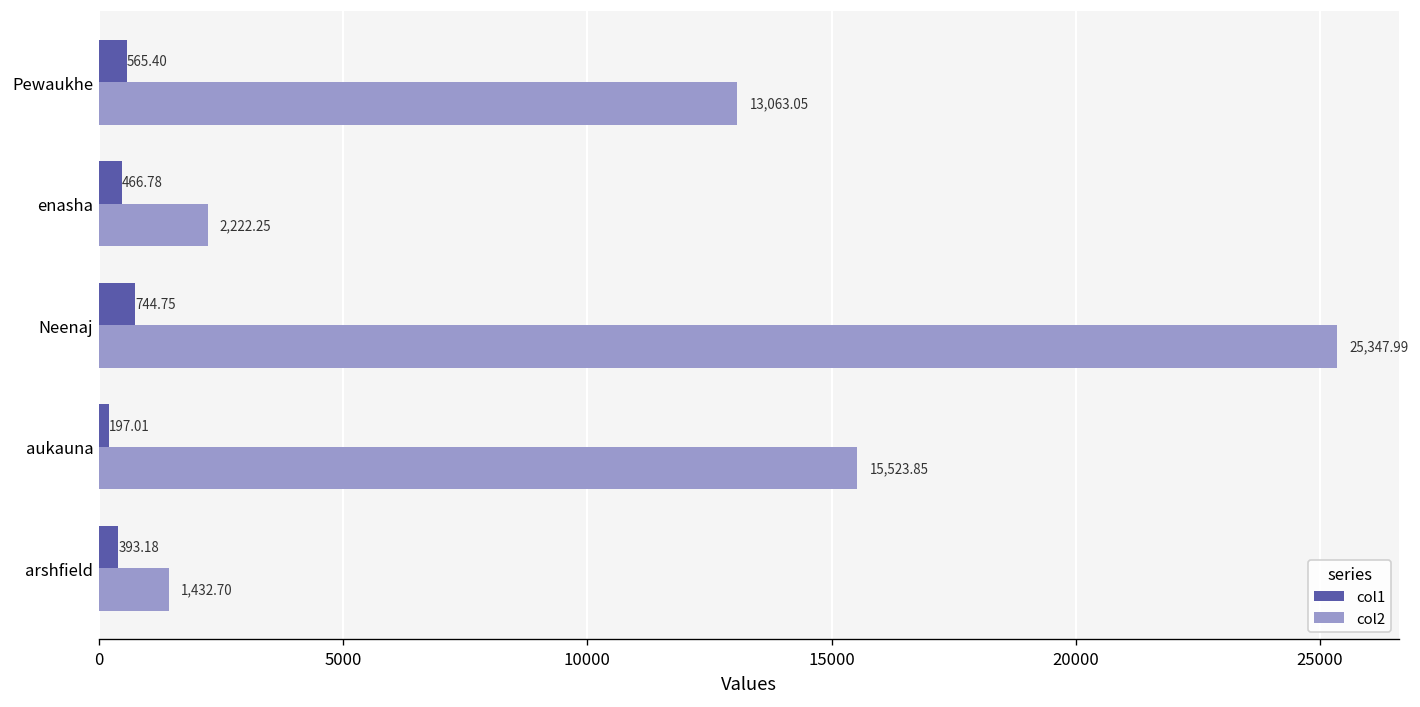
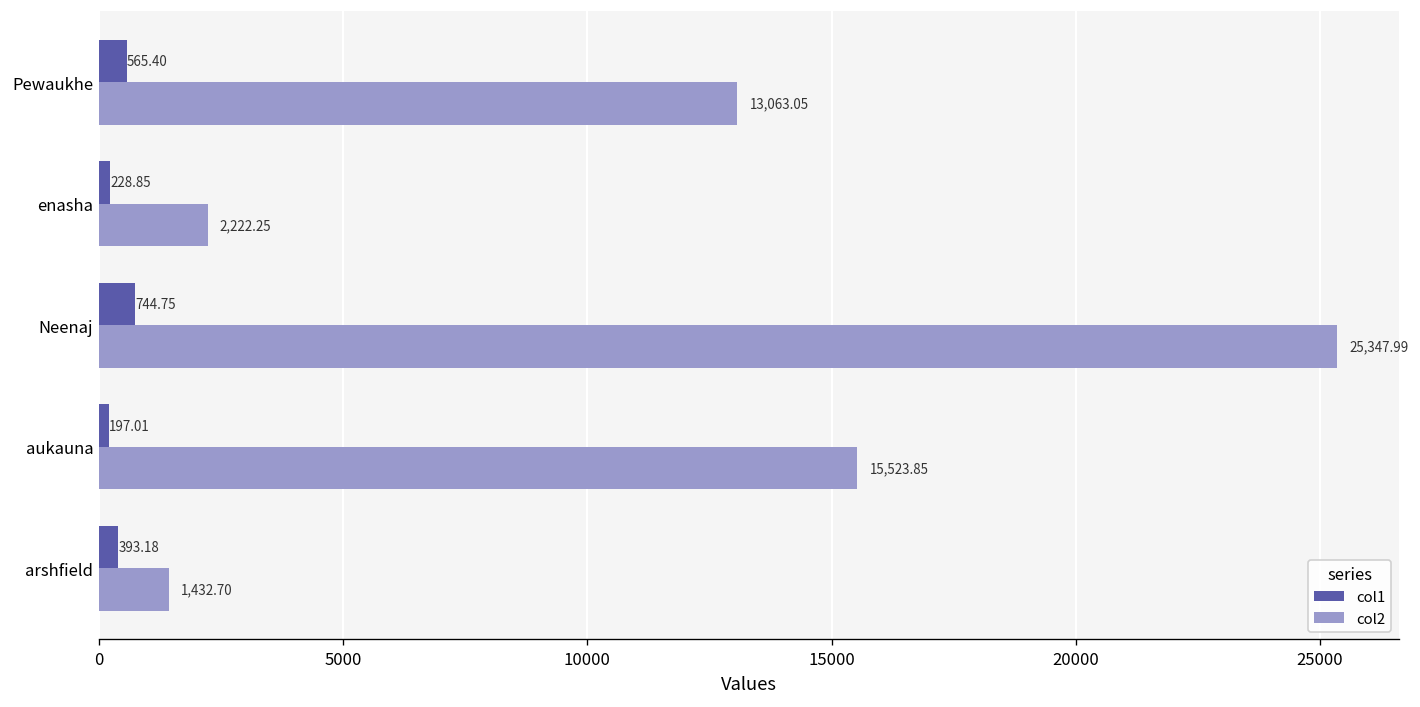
  {
    "col1": {
      "Pewaukhe": "565.40",
-     "enasha": "466.78",
+     "enasha": "228.85",
      "Neenaj": "744.75",
      "aukauna": "197.01",
      "arshfield": "393.18"
    },
    "col2": {
      "Pewaukhe": "13,063.05",
      "enasha": "2,222.25",
      "Neenaj": "25,347.99",
      "aukauna": "15,523.85",
      "arshfield": "1,432.70"
    }
  }
